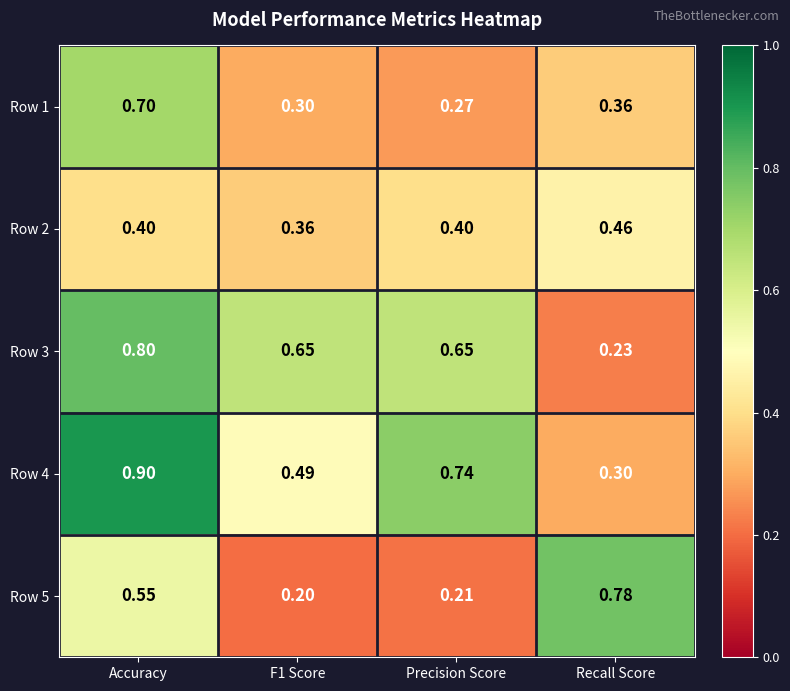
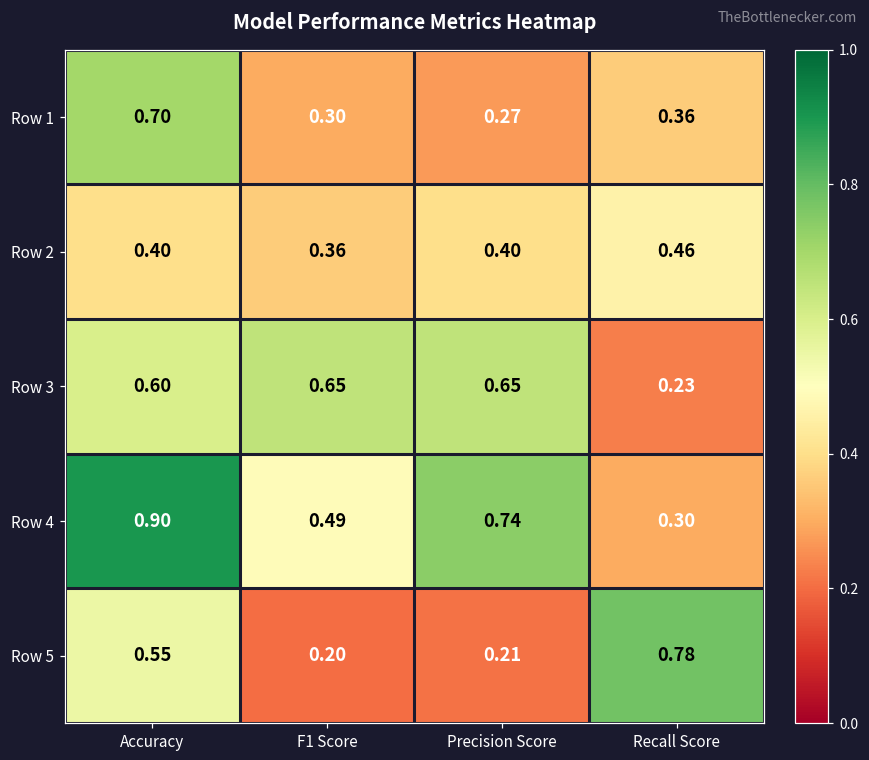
  {
    "Row 1": {
      "Accuracy": 0.70,
      "F1 Score": 0.30,
      "Precision Score": 0.27,
      "Recall Score": 0.36
    },
    "Row 2": {
      "Accuracy": 0.40,
      "F1 Score": 0.36,
      "Precision Score": 0.40,
      "Recall Score": 0.46
    },
    "Row 3": {
-     "Accuracy": 0.80,
+     "Accuracy": 0.60,
      "F1 Score": 0.65,
      "Precision Score": 0.65,
      "Recall Score": 0.23
    },
    "Row 4": {
      "Accuracy": 0.90,
      "F1 Score": 0.49,
      "Precision Score": 0.74,
      "Recall Score": 0.30
    },
    "Row 5": {
      "Accuracy": 0.55,
      "F1 Score": 0.20,
      "Precision Score": 0.21,
      "Recall Score": 0.78
    }
  }
